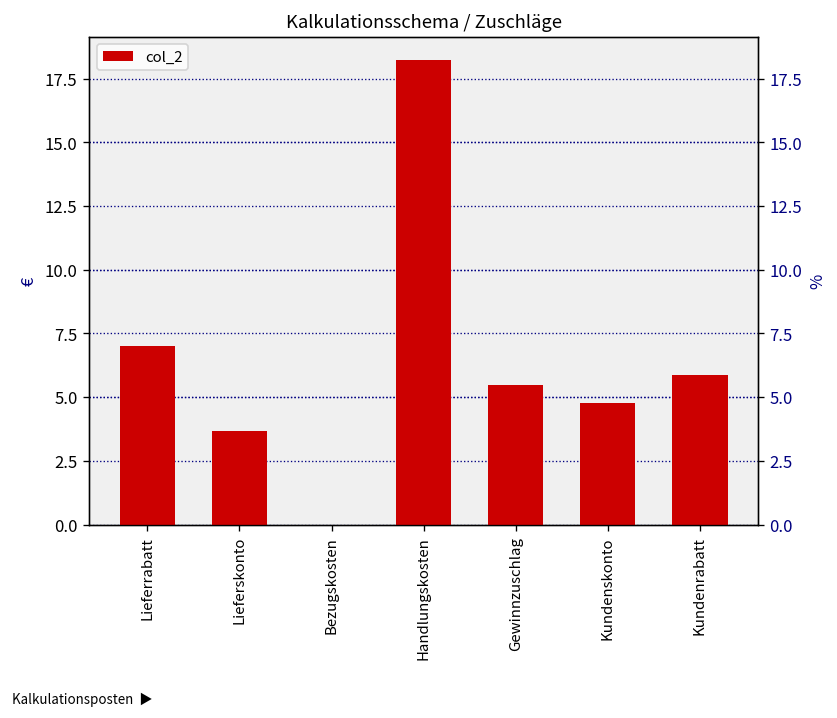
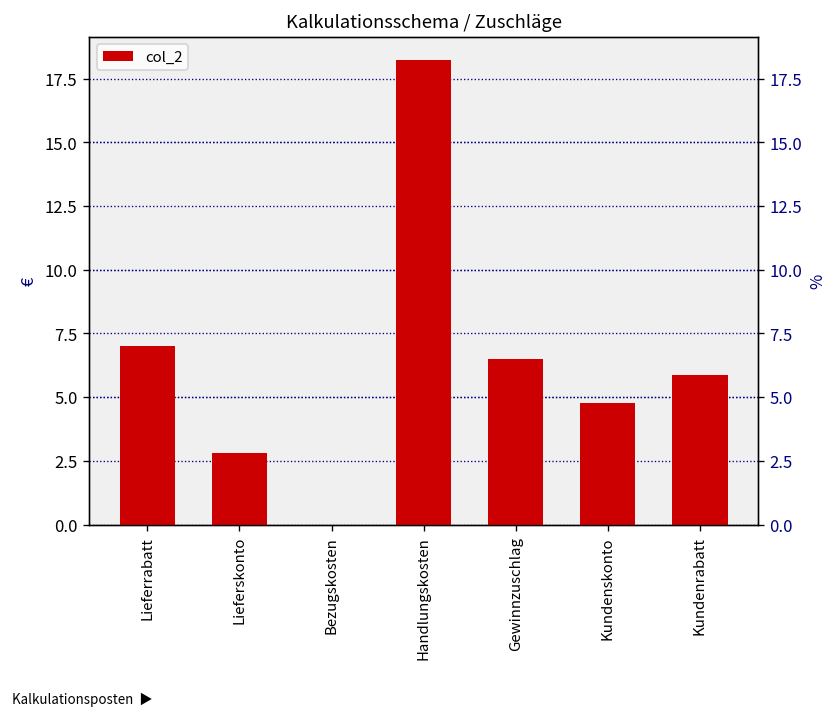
  {
    "Lieferrabatt": 7.0,
-   "Lieferskonto": 3.7,
+   "Lieferskonto": 2.8,
    "Handlungskosten": 18.2,
-   "Gewinnzuschlag": 5.5,
+   "Gewinnzuschlag": 6.5,
    "Kundenskonto": 4.8,
    "Kundenrabatt": 5.9
  }
